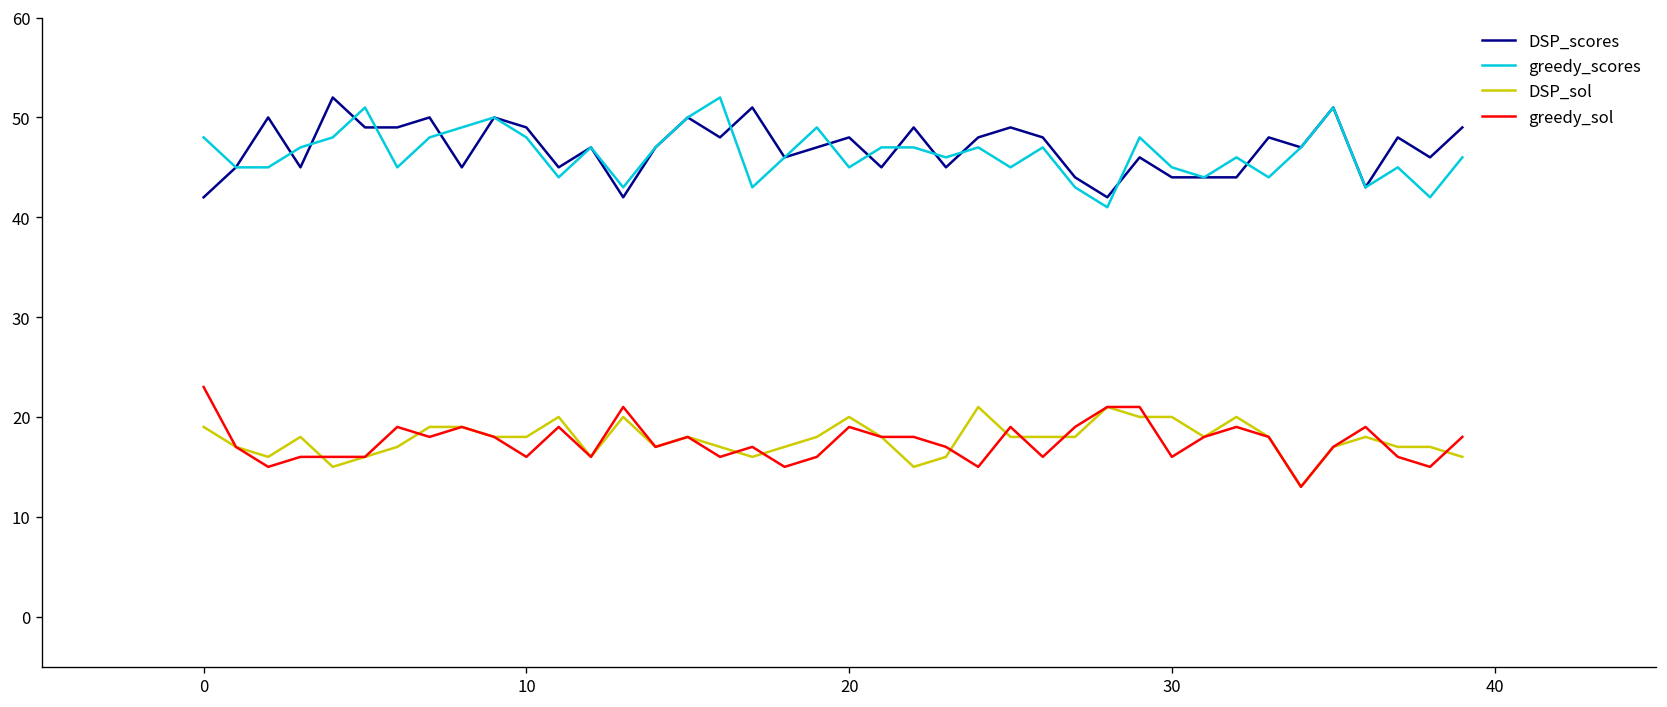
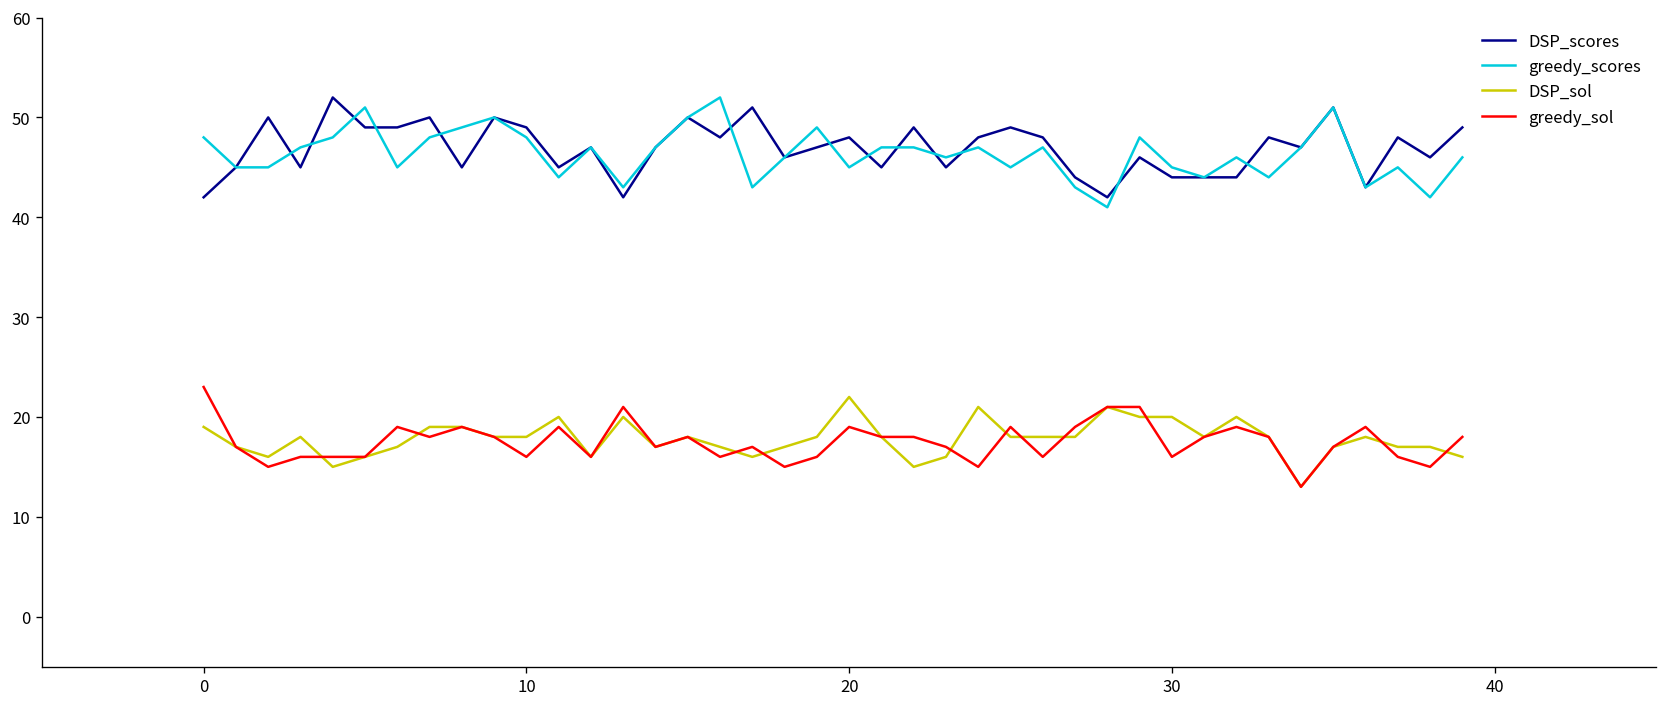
  {
    "DSP_scores": {
      "0": 42,
      "10": 49,
      "20": 48,
      "30": 44
    },
    "greedy_scores": {
      "0": 48,
      "10": 48,
      "20": 45,
      "30": 45
    },
    "DSP_sol": {
      "0": 19,
      "10": 18,
-     "20": 20,
+     "20": 22,
      "30": 20
    },
    "greedy_sol": {
      "0": 23,
      "10": 16,
      "20": 19,
      "30": 16
    }
  }
